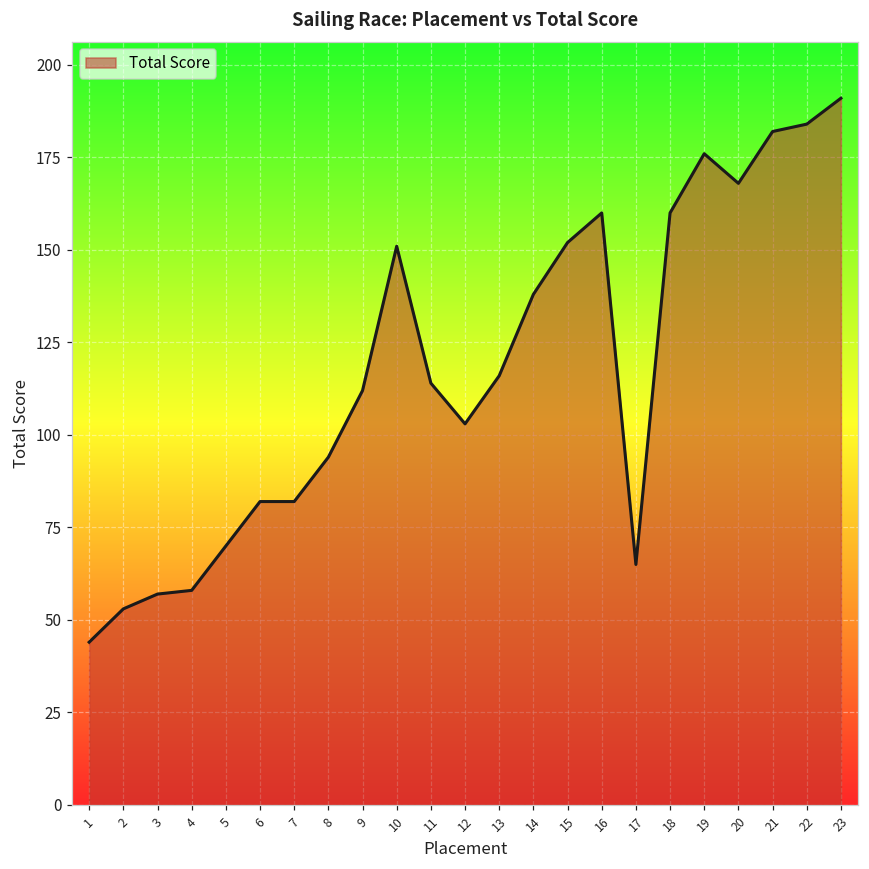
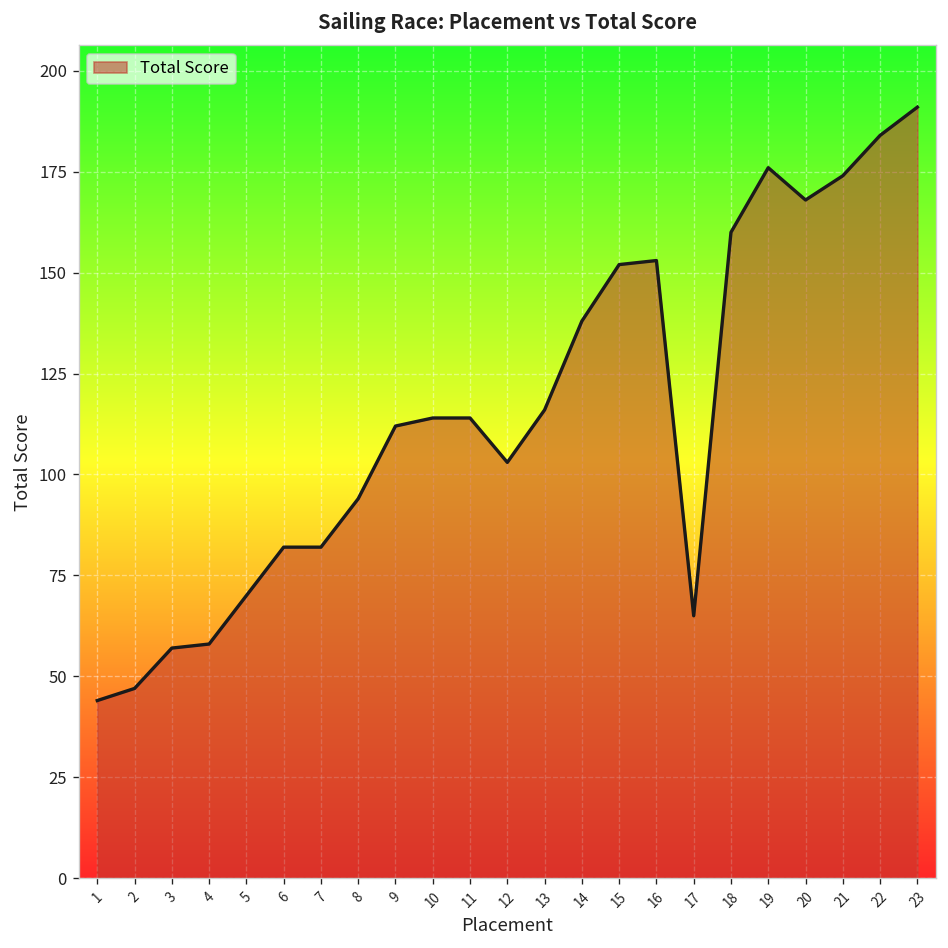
  {
    "1": 44,
-   "2": 53,
+   "2": 47,
    "3": 57,
    "4": 58,
    "5": 70,
    "6": 82,
    "7": 82,
    "8": 94,
    "9": 112,
-   "10": 151,
+   "10": 114,
    "11": 114,
    "12": 103,
    "13": 116,
    "14": 138,
    "15": 152,
-   "16": 160,
+   "16": 153,
    "17": 65,
    "18": 160,
    "19": 176,
    "20": 168,
-   "21": 182,
+   "21": 174,
    "22": 184,
    "23": 191
  }
